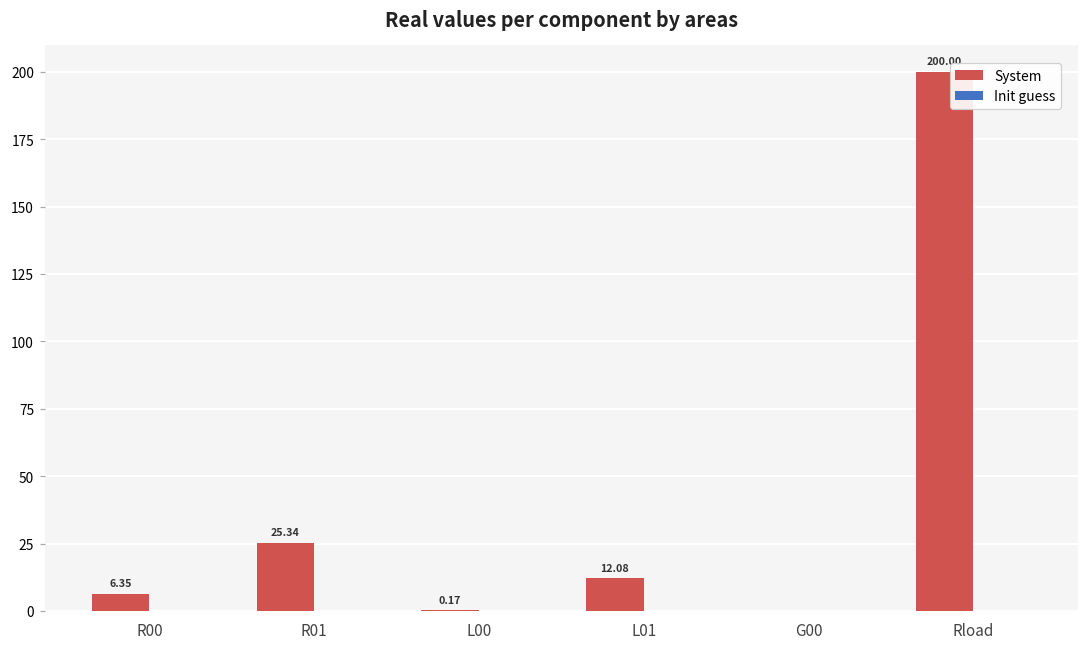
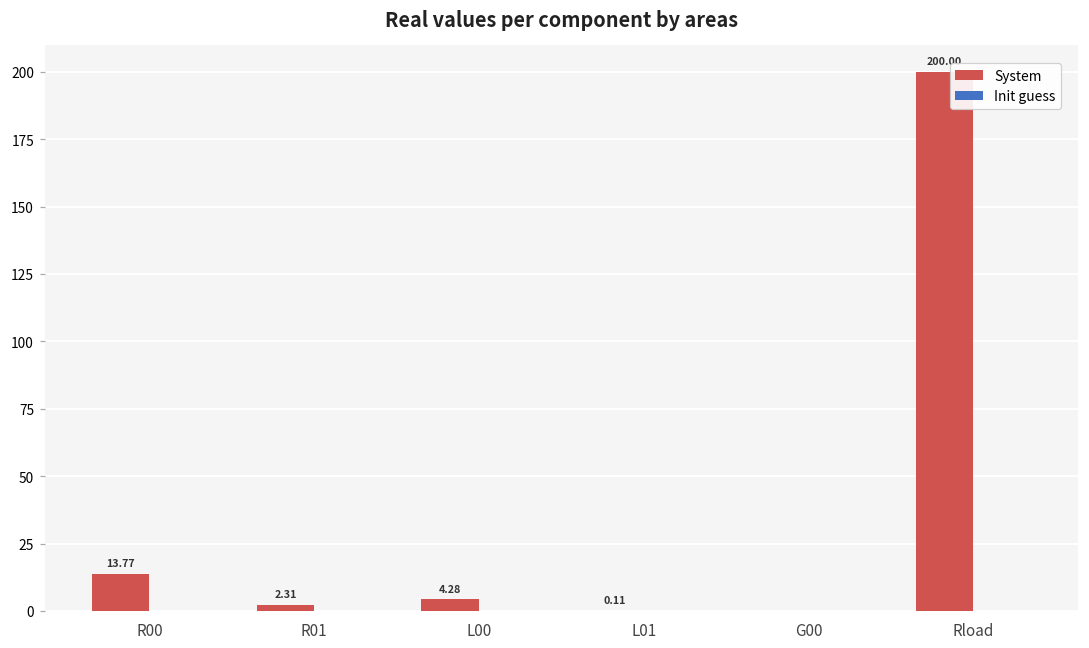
  {
    "System": {
-     "R00": 6.35,
-     "R01": 25.34,
-     "L00": 0.17,
-     "L01": 12.08
+     "R00": 13.77,
+     "R01": 2.31,
+     "L00": 4.28,
+     "L01": 0.11
    }
  }
